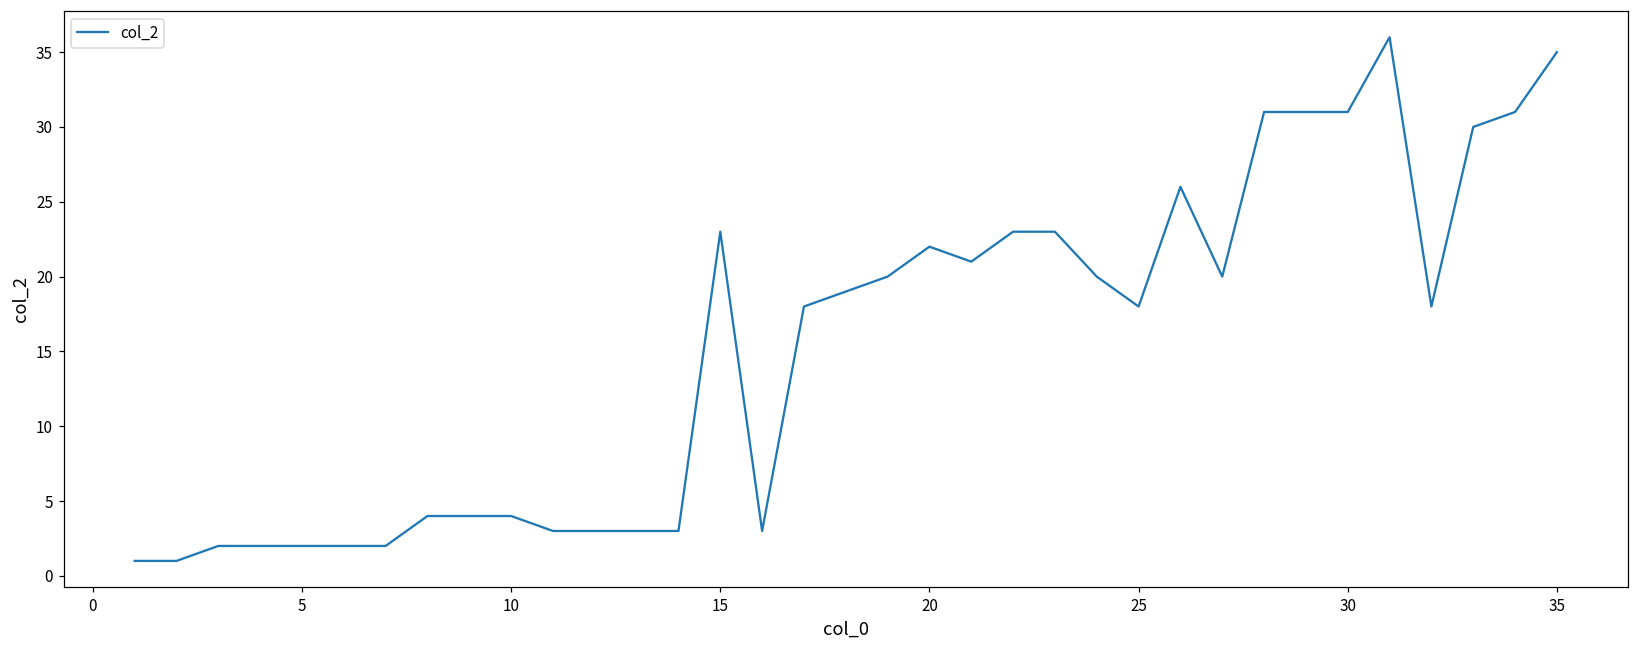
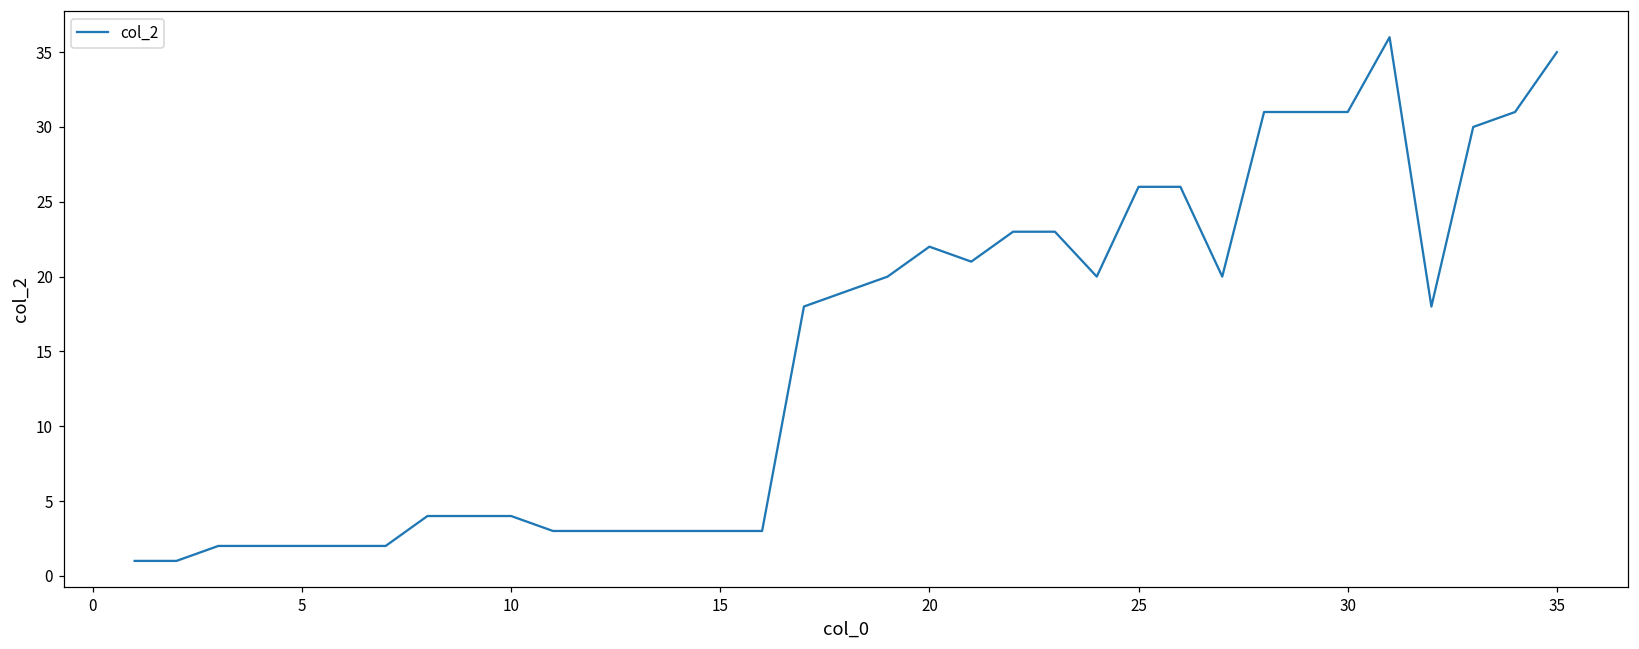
  {
    "5": 2,
    "10": 4,
-   "15": 23,
+   "15": 3,
    "20": 22,
-   "25": 18,
+   "25": 26,
    "30": 31,
    "35": 35
  }
